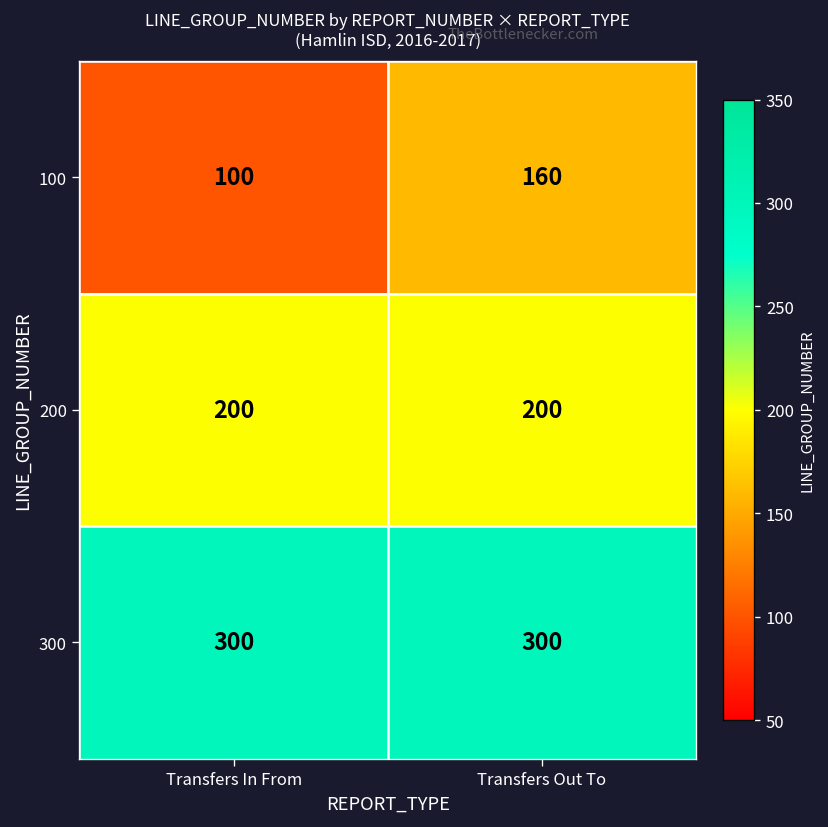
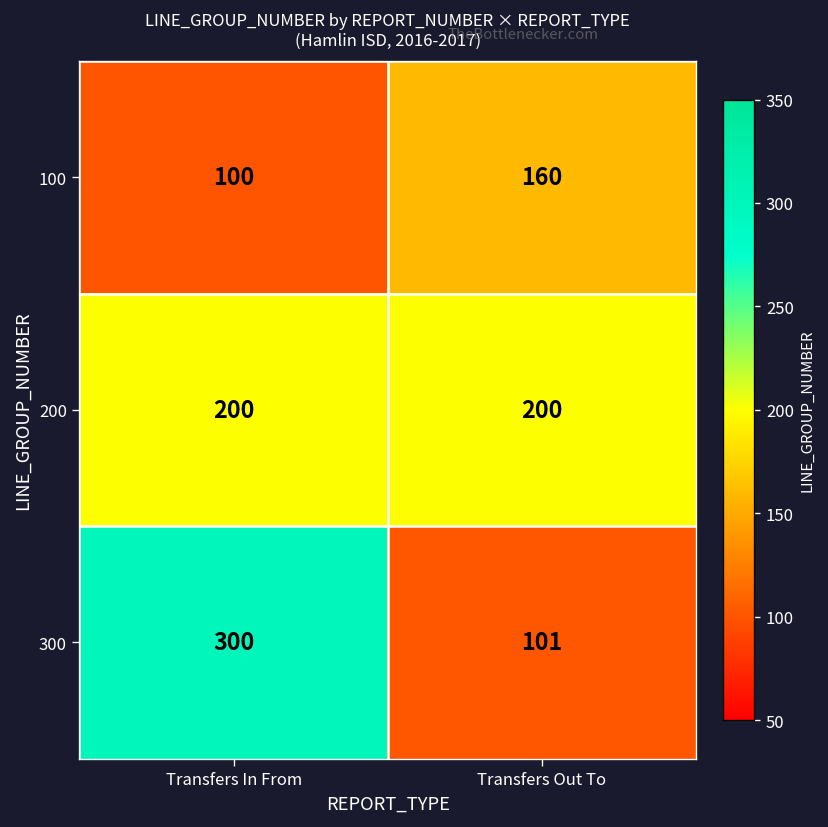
  {
    "100": {
      "Transfers In From": 100,
      "Transfers Out To": 160
    },
    "200": {
      "Transfers In From": 200,
      "Transfers Out To": 200
    },
    "300": {
      "Transfers In From": 300,
-     "Transfers Out To": 300
+     "Transfers Out To": 101
    }
  }
